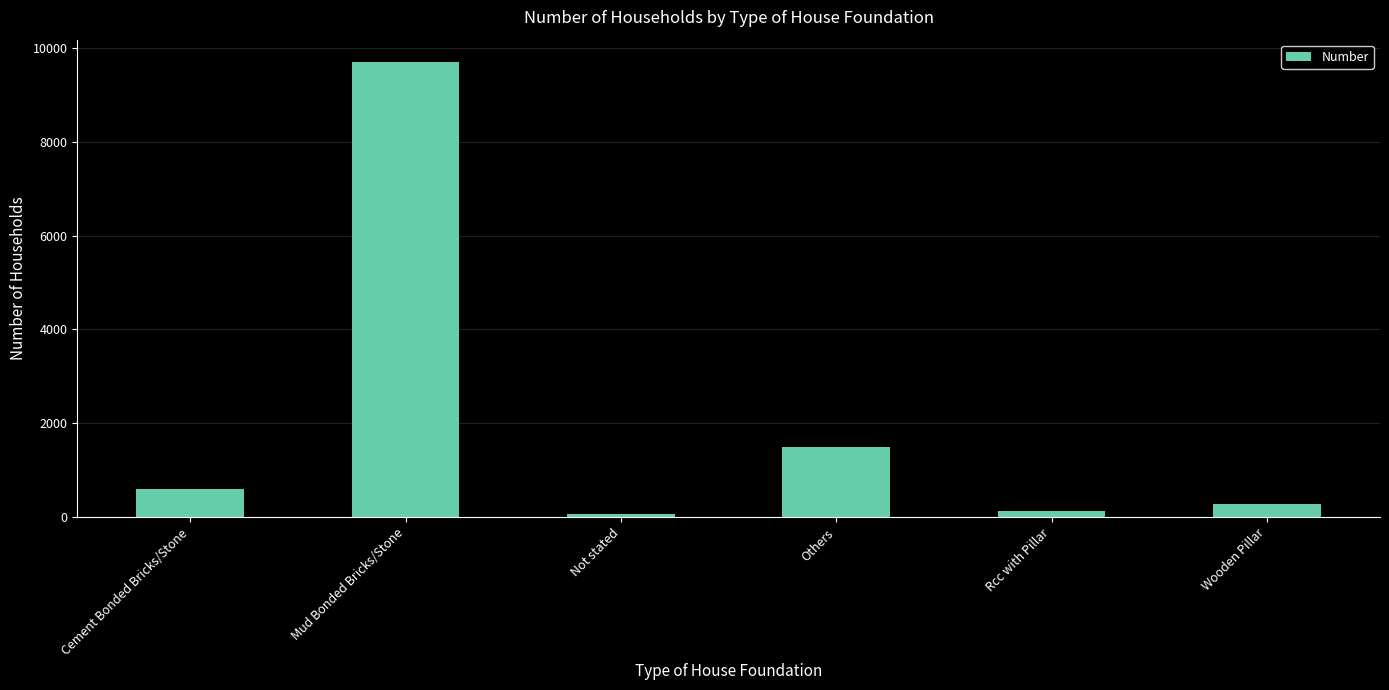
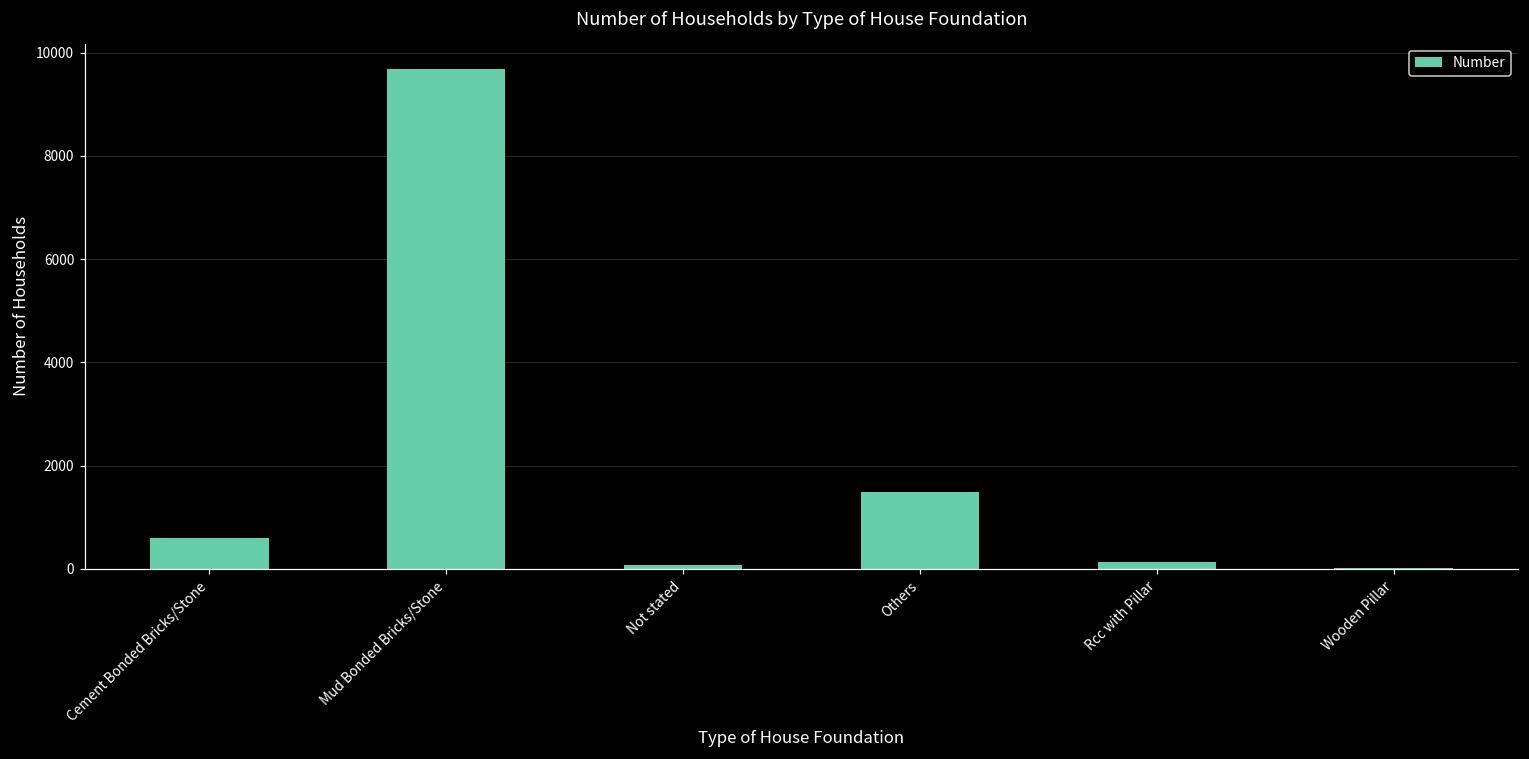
  {
    "Cement Bonded Bricks/Stone": 600,
    "Mud Bonded Bricks/Stone": 9700,
    "Not stated": 100,
    "Others": 1500,
    "Rcc with Pillar": 100,
-   "Wooden Pillar": 300
+   "Wooden Pillar": 0
  }
